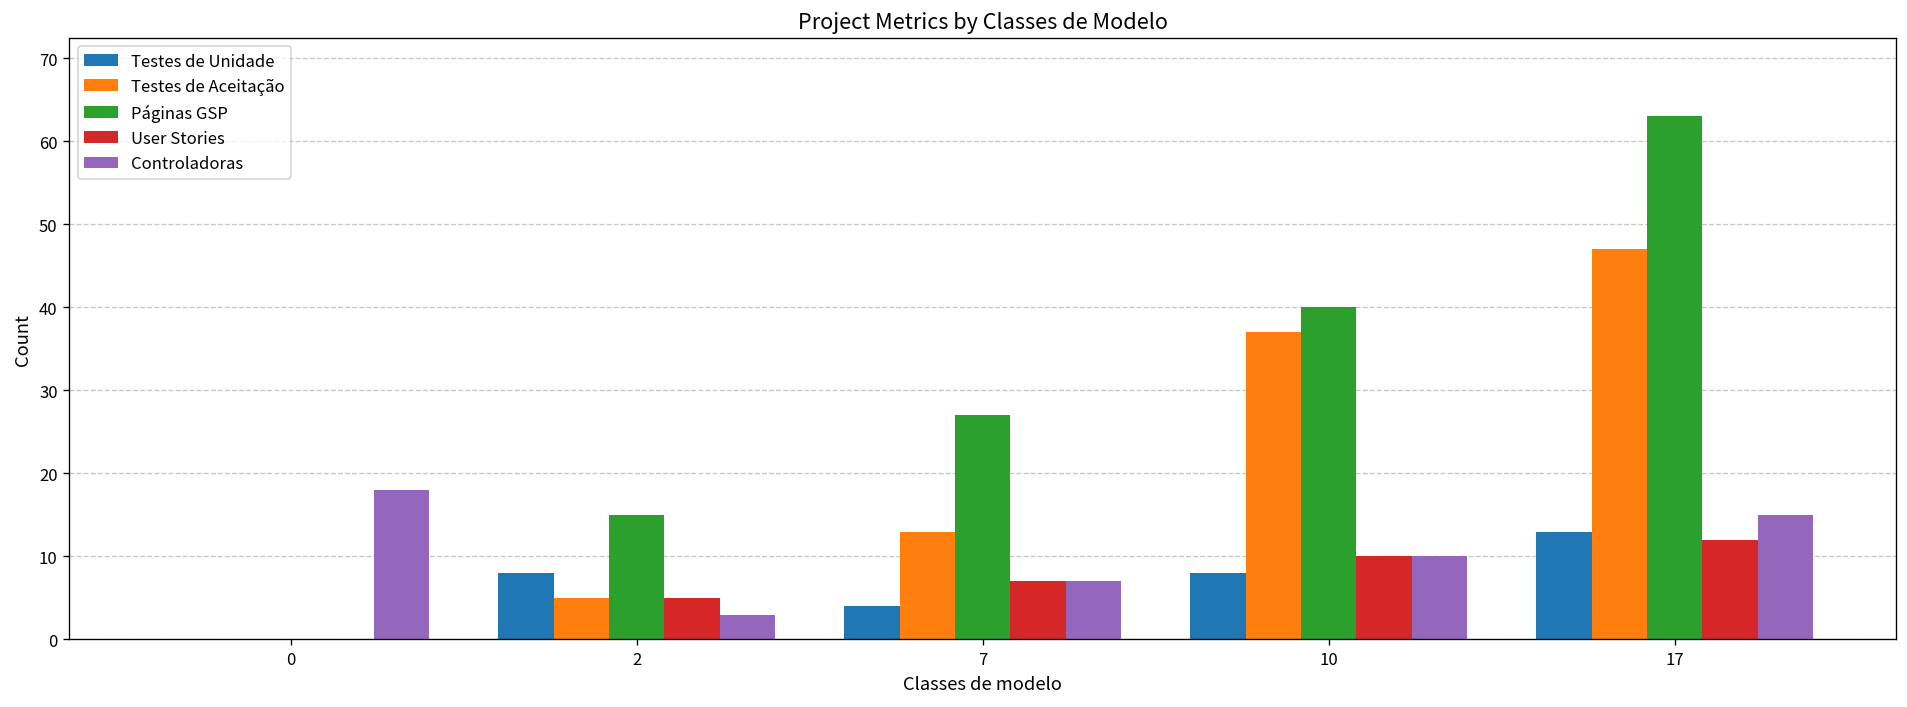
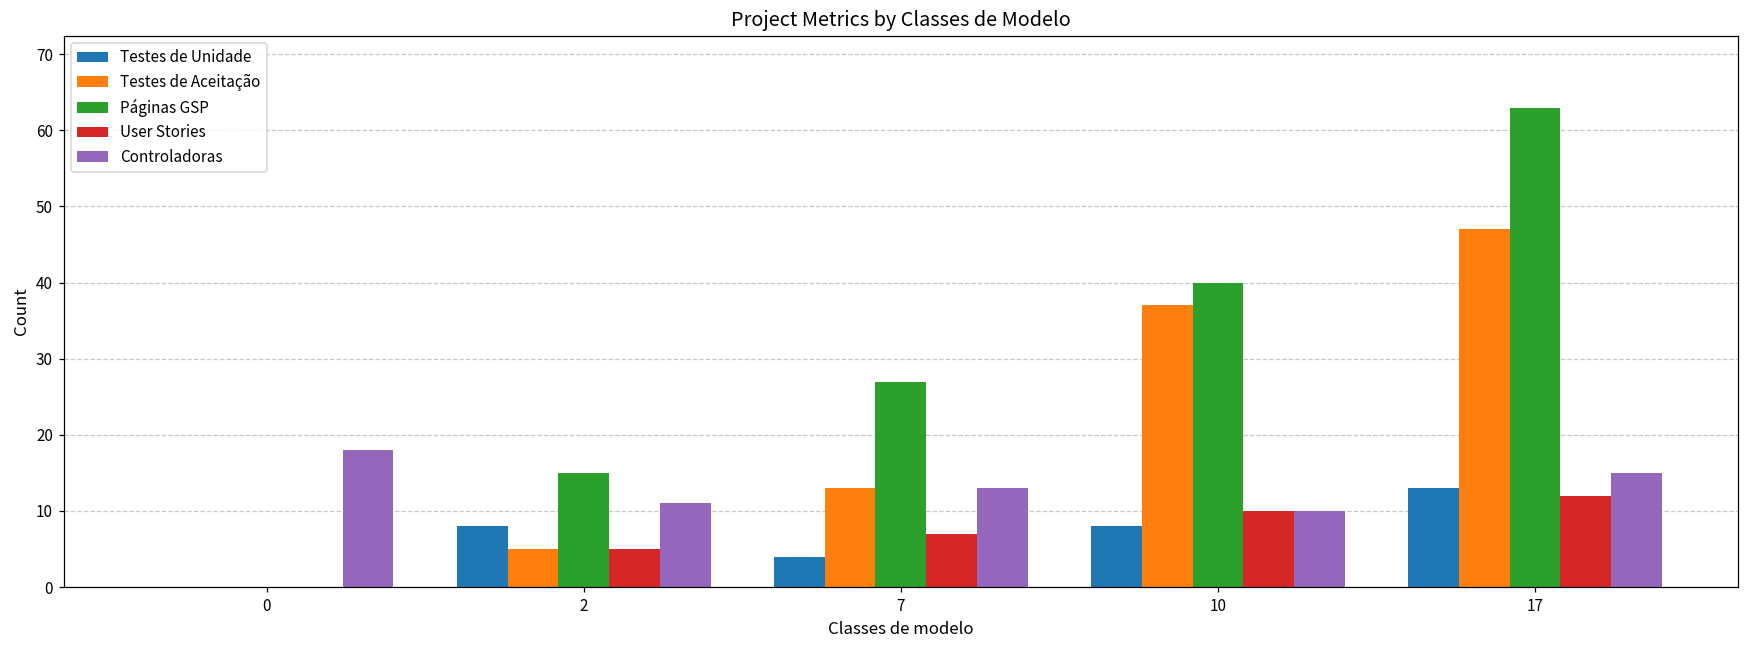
  {
    "Testes de Unidade": {
      "0": 0,
      "2": 8,
      "7": 4,
      "10": 8,
      "17": 13
    },
    "Testes de Aceitação": {
      "0": 0,
      "2": 5,
      "7": 13,
      "10": 37,
      "17": 47
    },
    "Páginas GSP": {
      "0": 0,
      "2": 15,
      "7": 27,
      "10": 40,
      "17": 63
    },
    "User Stories": {
      "0": 0,
      "2": 5,
      "7": 7,
      "10": 10,
      "17": 12
    },
    "Controladoras": {
      "0": 18,
-     "2": 3,
-     "7": 7,
+     "2": 11,
+     "7": 13,
      "10": 10,
      "17": 15
    }
  }
